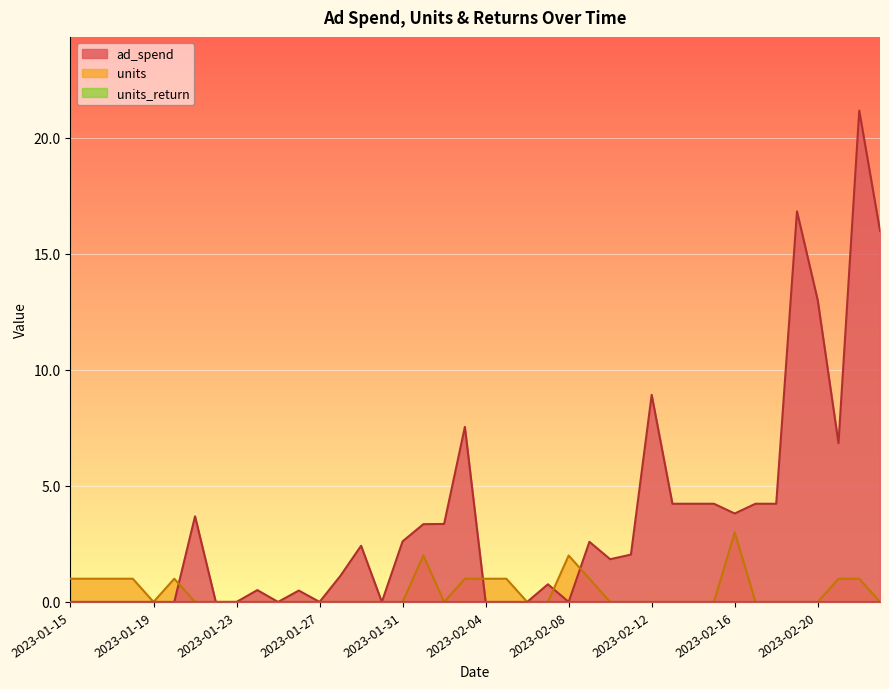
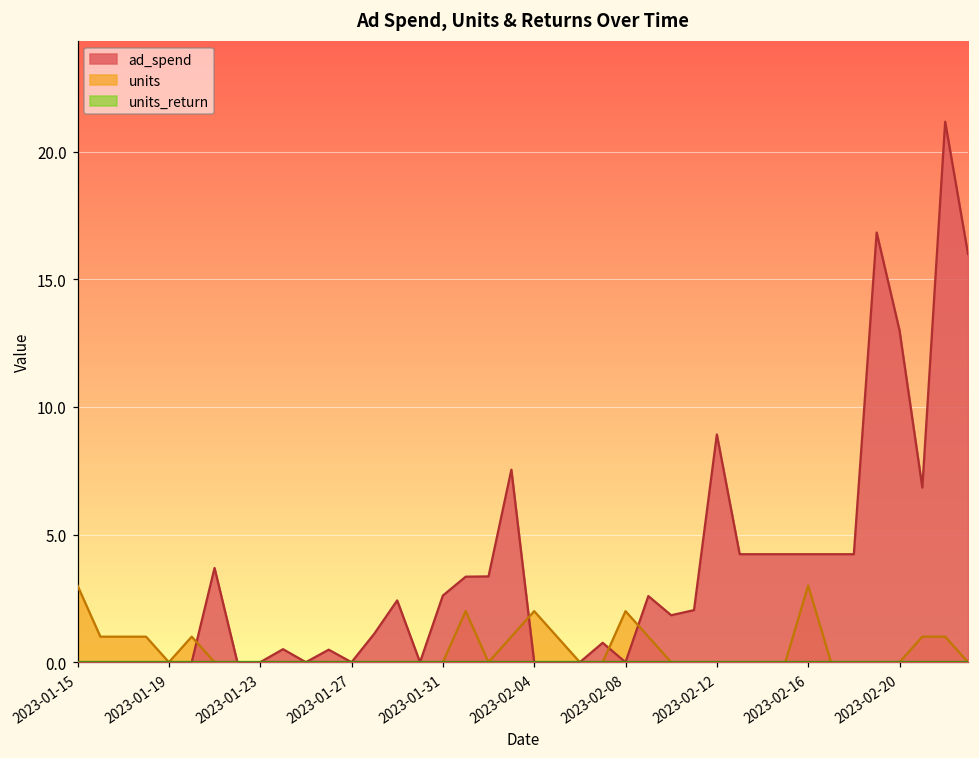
  {
    "ad_spend": {
      "2023-01-31": 2.6,
      "2023-02-12": 8.9,
-     "2023-02-16": 3.8,
+     "2023-02-16": 4.2,
      "2023-02-20": 13.0
    },
    "units": {
-     "2023-01-15": 1,
-     "2023-02-04": 1,
+     "2023-01-15": 3,
+     "2023-02-04": 2,
      "2023-02-08": 2,
      "2023-02-16": 3
    },
    "units_return": {
      "2023-02-16": 0.0
    }
  }
